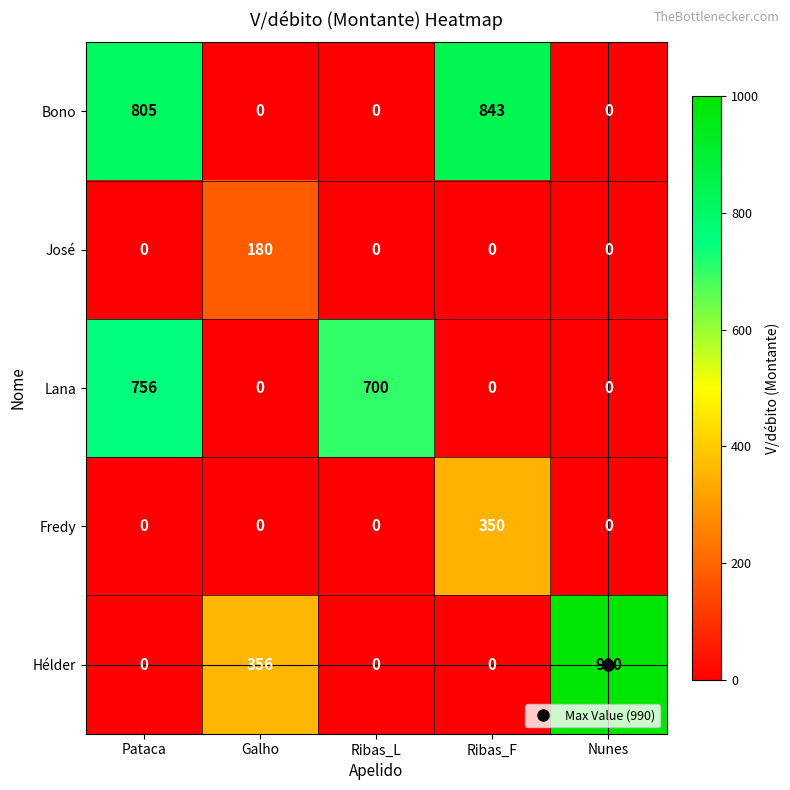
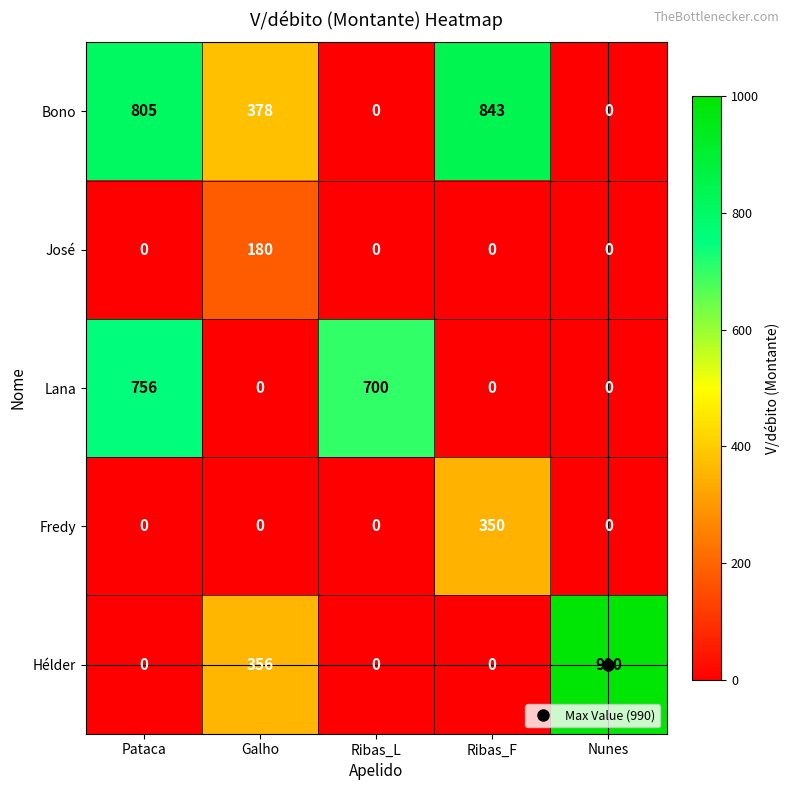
  {
    "Bono": {
      "Pataca": 805,
-     "Galho": 0,
+     "Galho": 378,
      "Ribas_L": 0,
      "Ribas_F": 843,
      "Nunes": 0
    },
    "José": {
      "Pataca": 0,
      "Galho": 180,
      "Ribas_L": 0,
      "Ribas_F": 0,
      "Nunes": 0
    },
    "Lana": {
      "Pataca": 756,
      "Galho": 0,
      "Ribas_L": 700,
      "Ribas_F": 0,
      "Nunes": 0
    },
    "Fredy": {
      "Pataca": 0,
      "Galho": 0,
      "Ribas_L": 0,
      "Ribas_F": 350,
      "Nunes": 0
    },
    "Hélder": {
      "Pataca": 0,
      "Galho": 356,
      "Ribas_L": 0,
      "Ribas_F": 0
    }
  }
